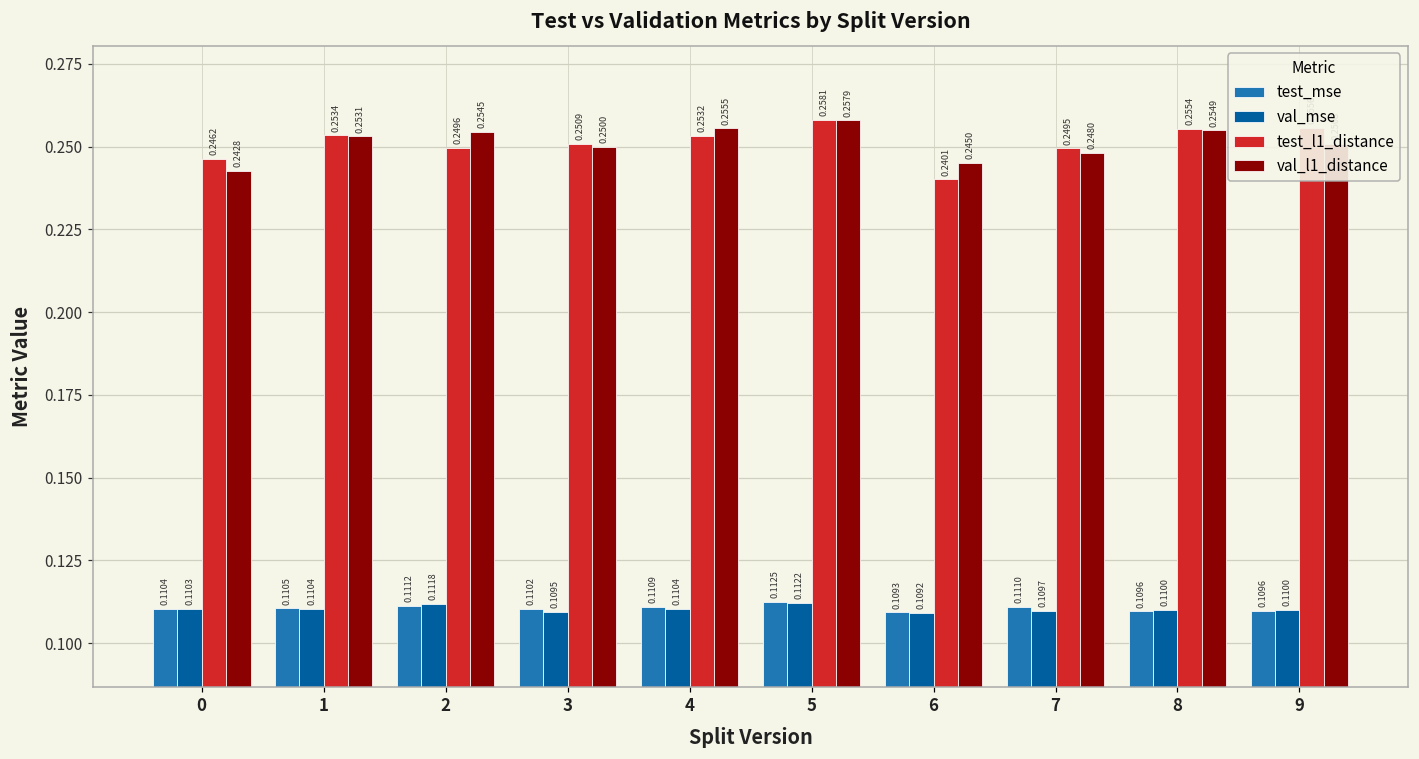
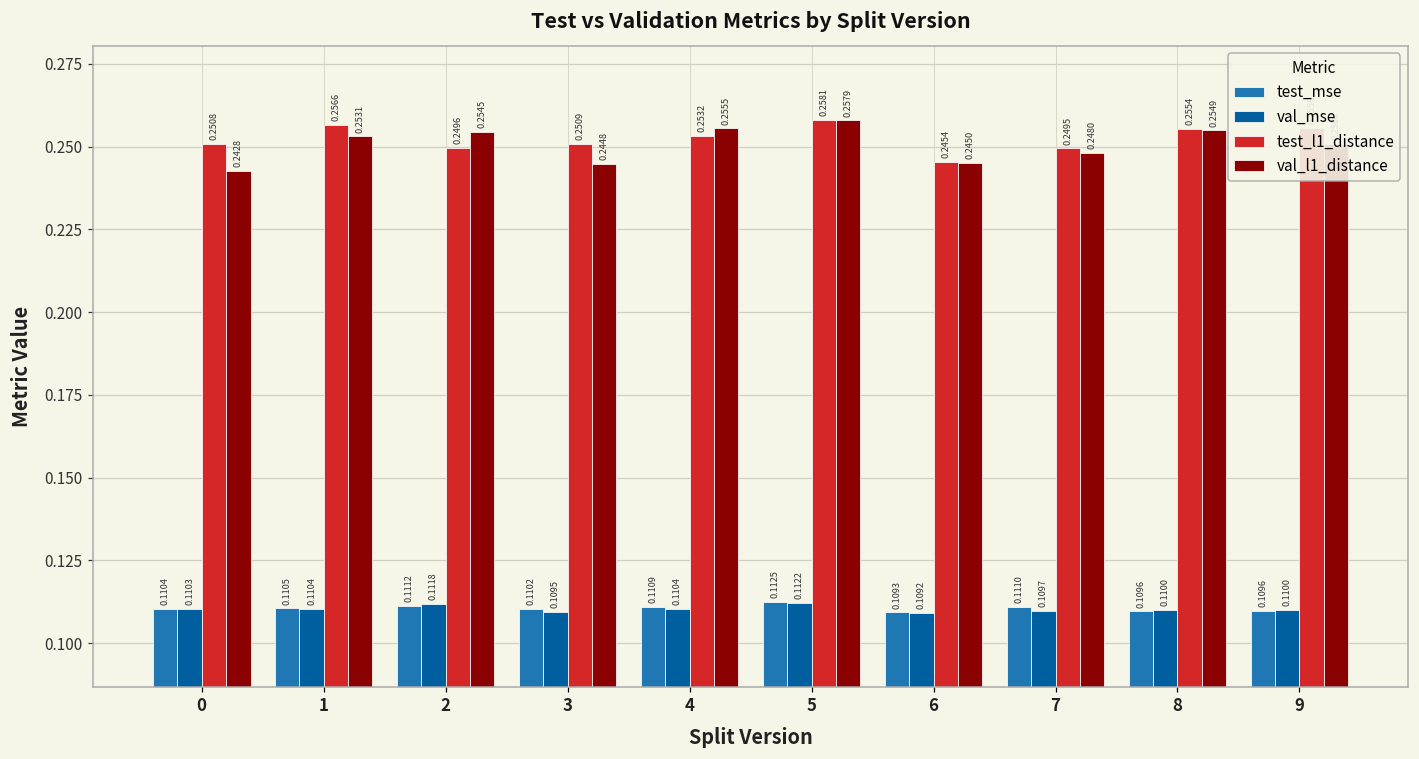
  {
    "test_l1_distance": {
-     "0": 0.2462,
-     "1": 0.2534,
+     "0": 0.2508,
+     "1": 0.2566,
      "2": 0.2496,
      "3": 0.2509,
      "4": 0.2532,
      "5": 0.2581,
-     "6": 0.2401,
+     "6": 0.2454,
      "7": 0.2495,
      "8": 0.2554
    },
    "val_l1_distance": {
      "0": 0.2428,
      "1": 0.2531,
      "2": 0.2545,
-     "3": 0.2500,
+     "3": 0.2448,
      "4": 0.2555,
      "5": 0.2579,
      "6": 0.2450,
      "7": 0.2480,
      "8": 0.2549
    }
  }
